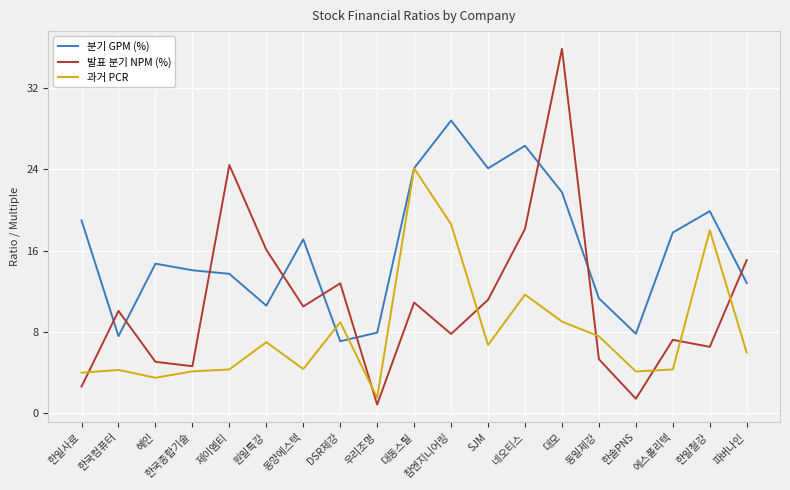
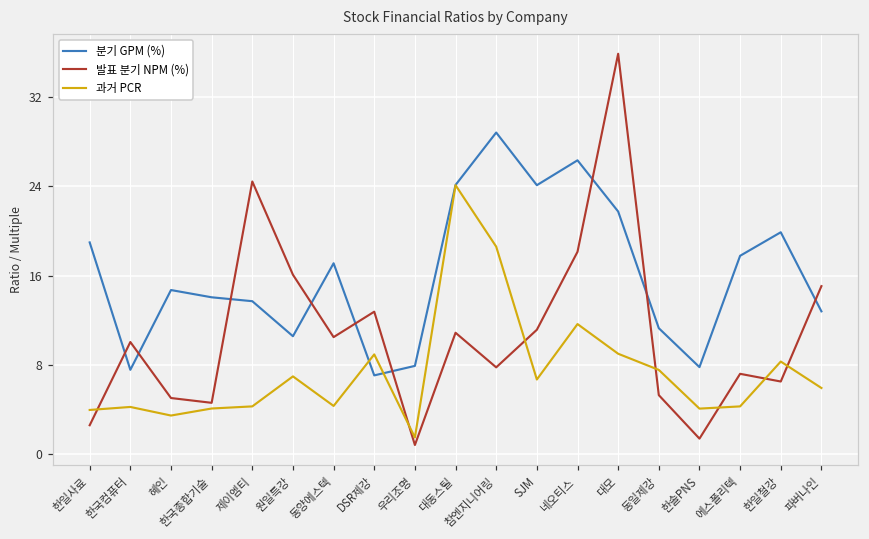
  {
    "분기 GPM (%)": {
      "한일사료": 19.0,
      "한국컴퓨터": 7.6,
      "혜인": 14.7,
      "한국종합기술": 14.1,
      "제이엠티": 13.7,
      "원일특강": 10.6,
      "동양에스텍": 17.1,
      "DSR제강": 7.1,
      "우리조명": 7.9,
      "참엔지니어링": 28.8,
      "SJM": 24.1,
      "네오티스": 26.3,
      "대모": 21.8,
      "동일제강": 11.3,
      "한솔PNS": 7.8,
      "에스폴리텍": 17.8,
      "한일철강": 19.9,
      "파버나인": 12.8
    },
    "발표 분기 NPM (%)": {
      "한일사료": 2.6,
      "한국컴퓨터": 10.1,
      "혜인": 5.0,
      "한국종합기술": 4.6,
      "제이엠티": 24.4,
      "원일특강": 16.1,
      "동양에스텍": 10.5,
      "DSR제강": 12.8,
      "우리조명": 0.8,
      "대동스틸": 10.9,
      "참엔지니어링": 7.8,
      "SJM": 11.2,
      "네오티스": 18.1,
      "대모": 35.9,
      "동일제강": 5.3,
      "한솔PNS": 1.4,
      "에스폴리텍": 7.2,
      "한일철강": 6.5,
      "파버나인": 15.1
    },
    "과거 PCR": {
      "한일사료": 4.0,
      "한국컴퓨터": 4.2,
      "혜인": 3.5,
      "한국종합기술": 4.1,
      "제이엠티": 4.3,
      "원일특강": 7.0,
      "동양에스텍": 4.3,
      "DSR제강": 8.9,
      "우리조명": 1.5,
      "참엔지니어링": 18.6,
      "SJM": 6.7,
      "네오티스": 11.7,
      "대모": 9.0,
      "동일제강": 7.6,
      "한솔PNS": 4.1,
      "에스폴리텍": 4.3,
-     "한일철강": 18.0,
+     "한일철강": 8.3,
      "파버나인": 5.9
    }
  }
